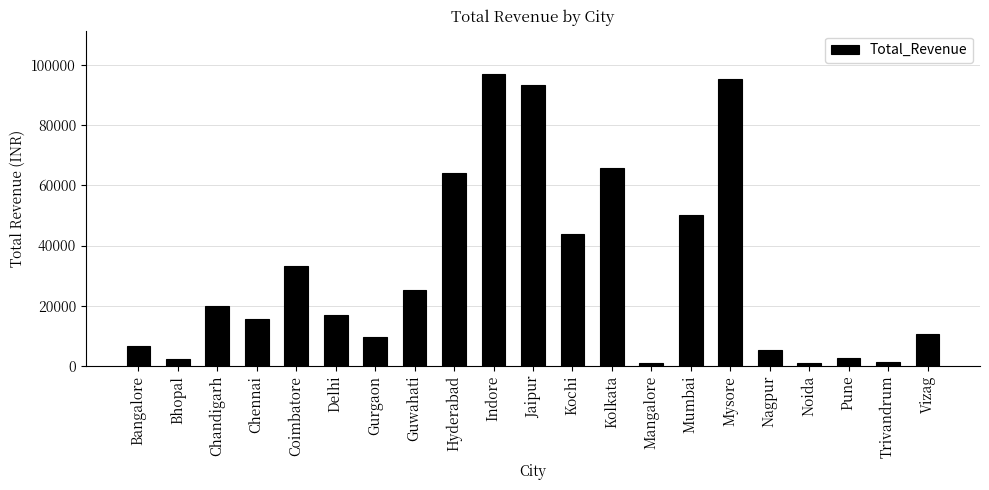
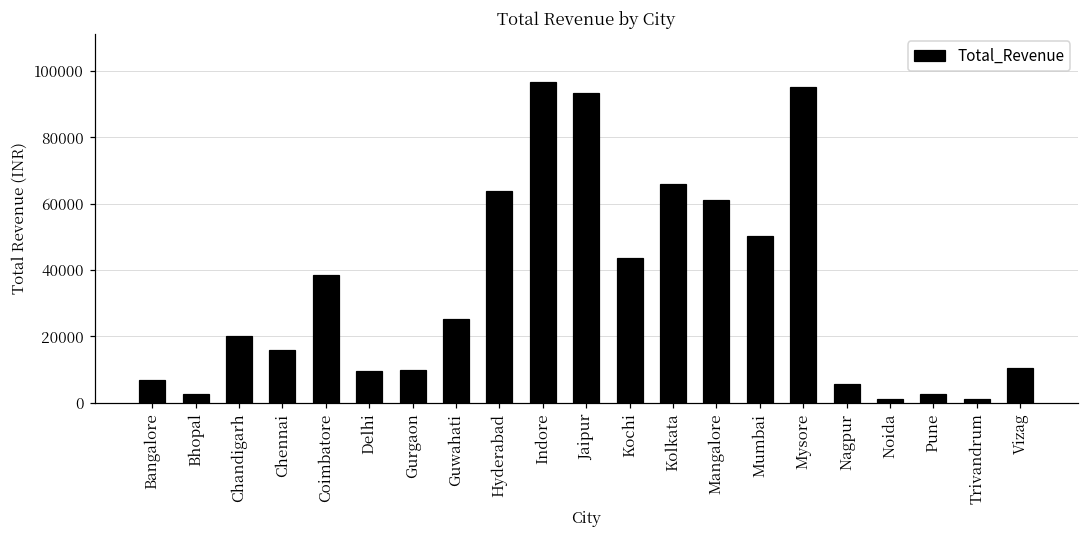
  {
    "Bangalore": 7000,
    "Bhopal": 3000,
    "Chandigarh": 20000,
    "Chennai": 16000,
-   "Coimbatore": 33000,
-   "Delhi": 17000,
+   "Coimbatore": 39000,
+   "Delhi": 10000,
    "Gurgaon": 10000,
    "Guwahati": 25000,
    "Hyderabad": 64000,
    "Indore": 97000,
    "Jaipur": 93000,
    "Kochi": 44000,
    "Kolkata": 66000,
-   "Mangalore": 1000,
+   "Mangalore": 61000,
    "Mumbai": 50000,
    "Mysore": 95000,
    "Nagpur": 6000,
    "Noida": 1000,
    "Pune": 3000,
    "Trivandrum": 1000,
    "Vizag": 11000
  }
